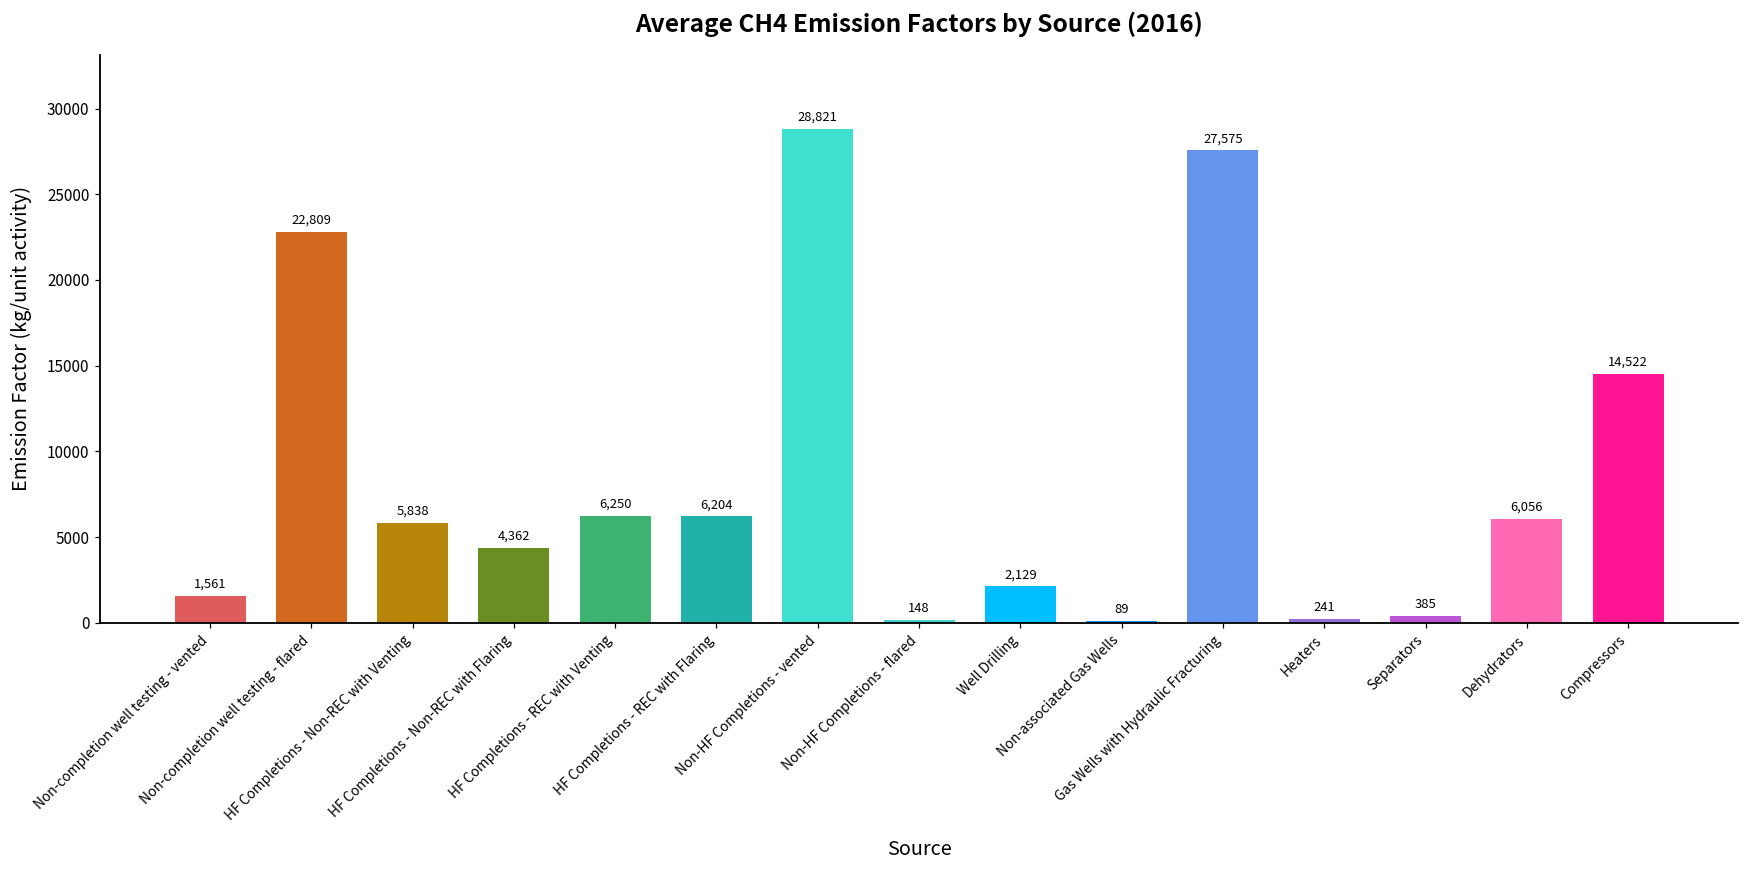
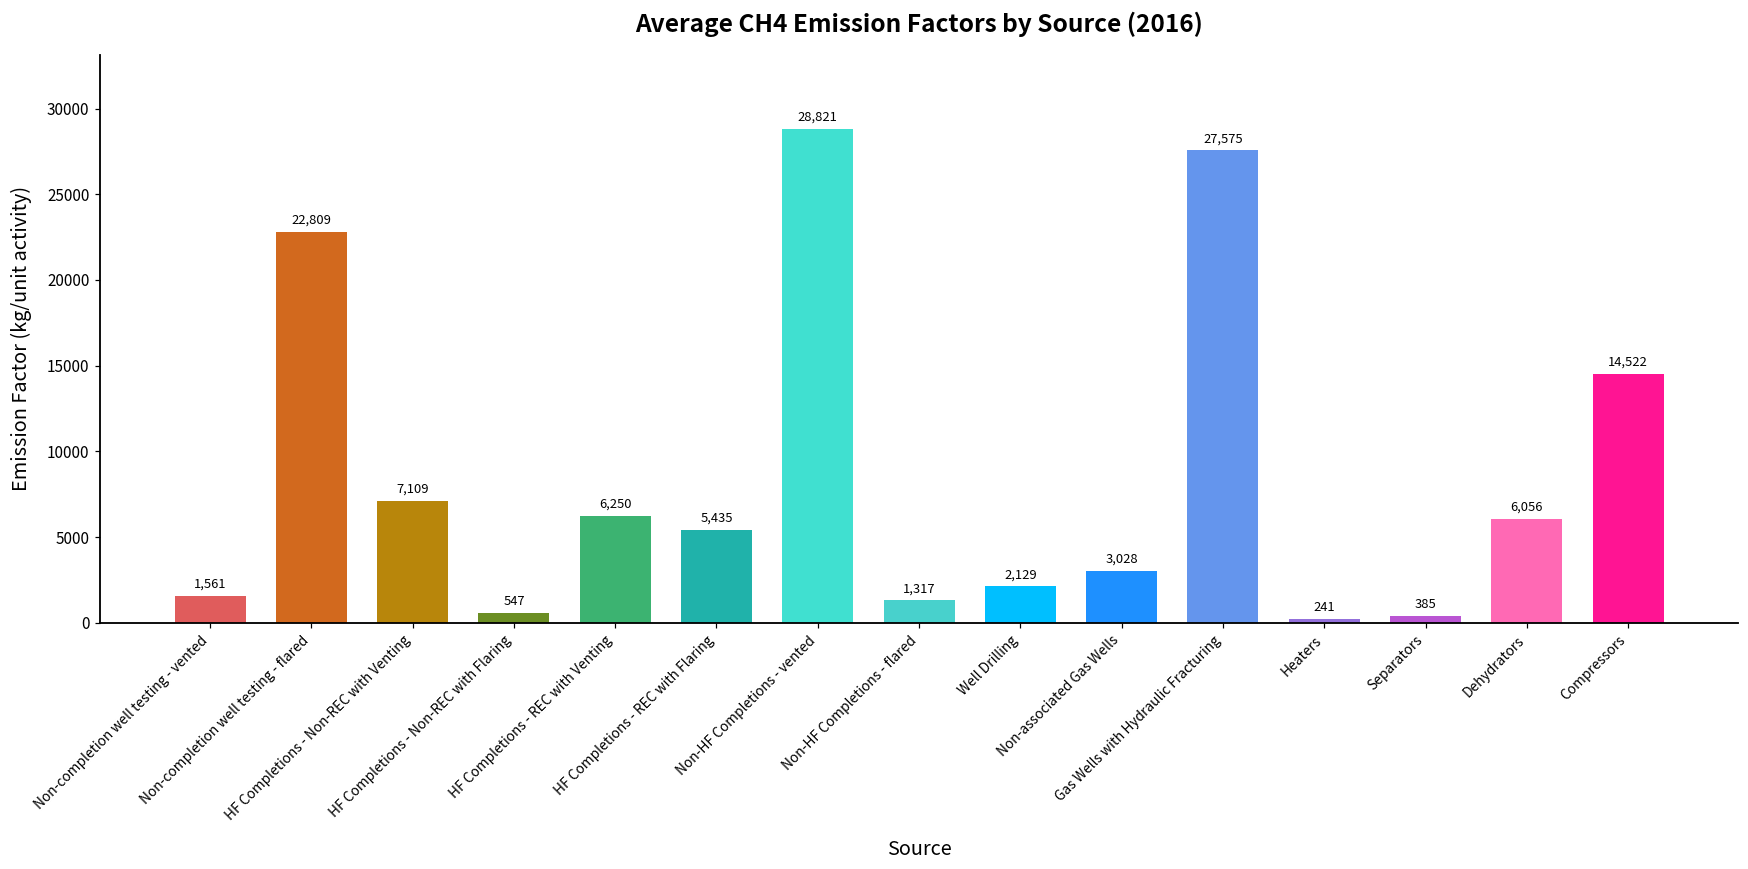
  {
    "Non-completion well testing - vented": "1,561",
    "Non-completion well testing - flared": "22,809",
-   "HF Completions - Non-REC with Venting": "5,838",
-   "HF Completions - Non-REC with Flaring": "4,362",
+   "HF Completions - Non-REC with Venting": "7,109",
+   "HF Completions - Non-REC with Flaring": "547",
    "HF Completions - REC with Venting": "6,250",
-   "HF Completions - REC with Flaring": "6,204",
+   "HF Completions - REC with Flaring": "5,435",
    "Non-HF Completions - vented": "28,821",
-   "Non-HF Completions - flared": "148",
+   "Non-HF Completions - flared": "1,317",
    "Well Drilling": "2,129",
-   "Non-associated Gas Wells": "89",
+   "Non-associated Gas Wells": "3,028",
    "Gas Wells with Hydraulic Fracturing": "27,575",
    "Heaters": "241",
    "Separators": "385",
    "Dehydrators": "6,056",
    "Compressors": "14,522"
  }
